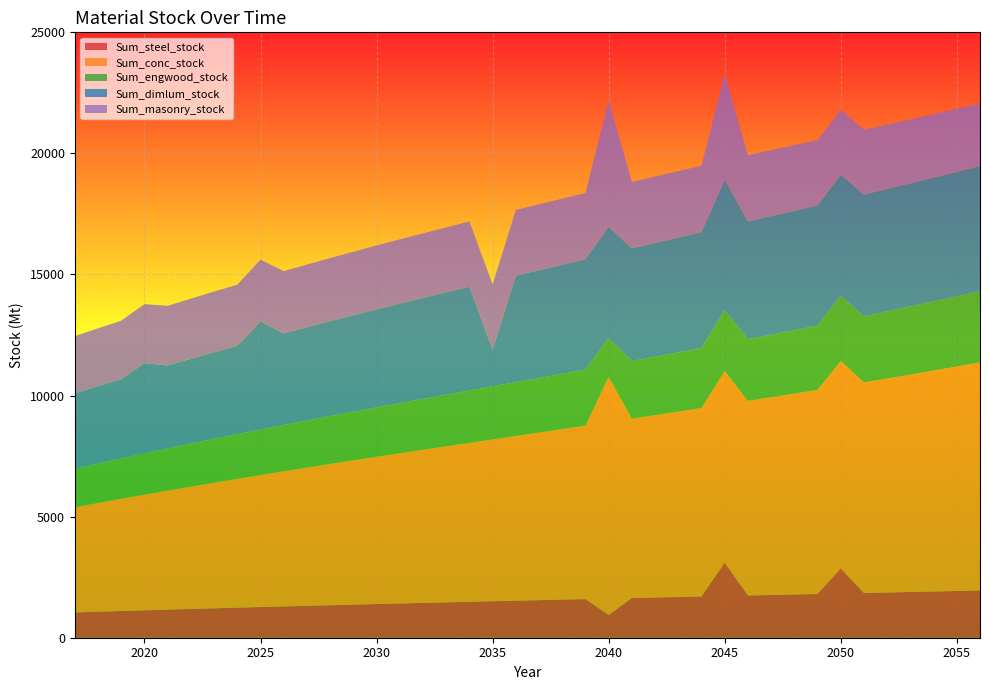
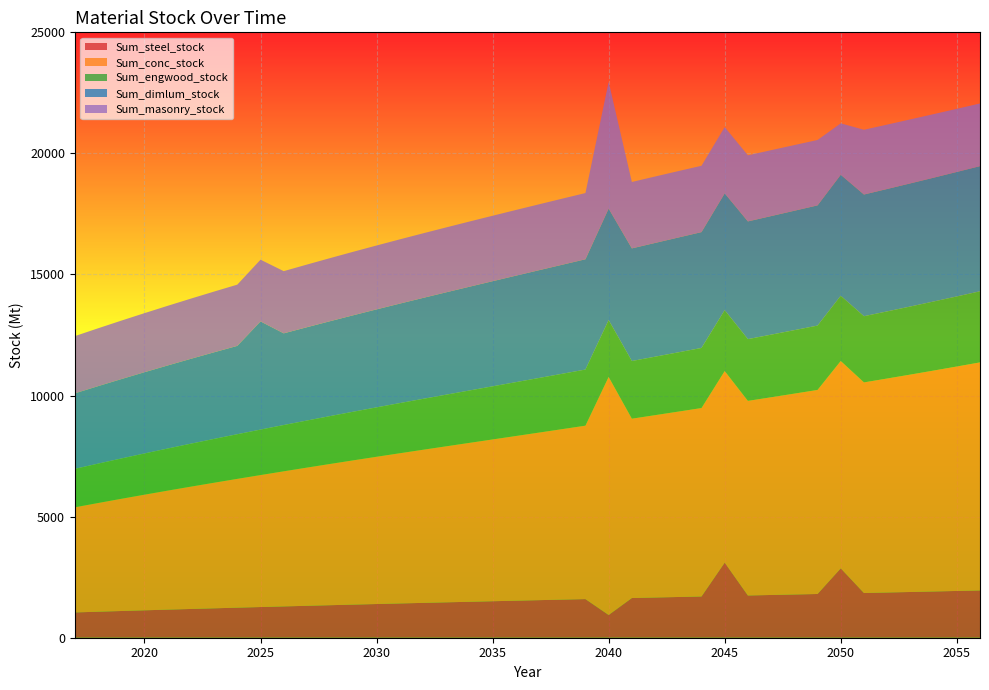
  {
    "Sum_steel_stock": {
      "2020": 1100,
      "2025": 1300,
      "2030": 1400,
      "2035": 1500,
      "2040": 900,
      "2045": 3100,
      "2050": 2900,
      "2055": 1900
    },
    "Sum_conc_stock": {
      "2020": 4800,
      "2025": 5400,
      "2030": 6100,
      "2035": 6700,
      "2040": 9800,
      "2045": 7900,
      "2050": 8600,
      "2055": 9300
    },
    "Sum_engwood_stock": {
      "2020": 1700,
      "2025": 1900,
      "2030": 2000,
      "2035": 2200,
-     "2040": 1600,
+     "2040": 2300,
      "2045": 2500,
      "2050": 2700,
      "2055": 2900
    },
    "Sum_dimlum_stock": {
-     "2020": 3700,
+     "2020": 3400,
      "2025": 4500,
      "2030": 4000,
-     "2035": 1500,
+     "2035": 4300,
      "2040": 4600,
-     "2045": 5400,
+     "2045": 4800,
      "2050": 5000,
      "2055": 5100
    },
    "Sum_masonry_stock": {
      "2020": 2400,
      "2025": 2500,
      "2030": 2600,
      "2035": 2700,
      "2040": 5200,
-     "2045": 4400,
-     "2050": 2700,
+     "2045": 2700,
+     "2050": 2100,
      "2055": 2600
    }
  }
